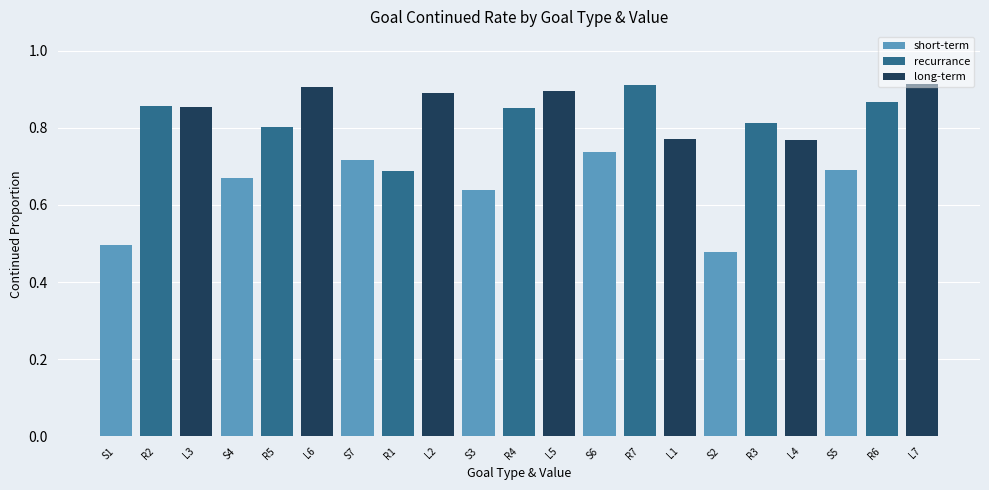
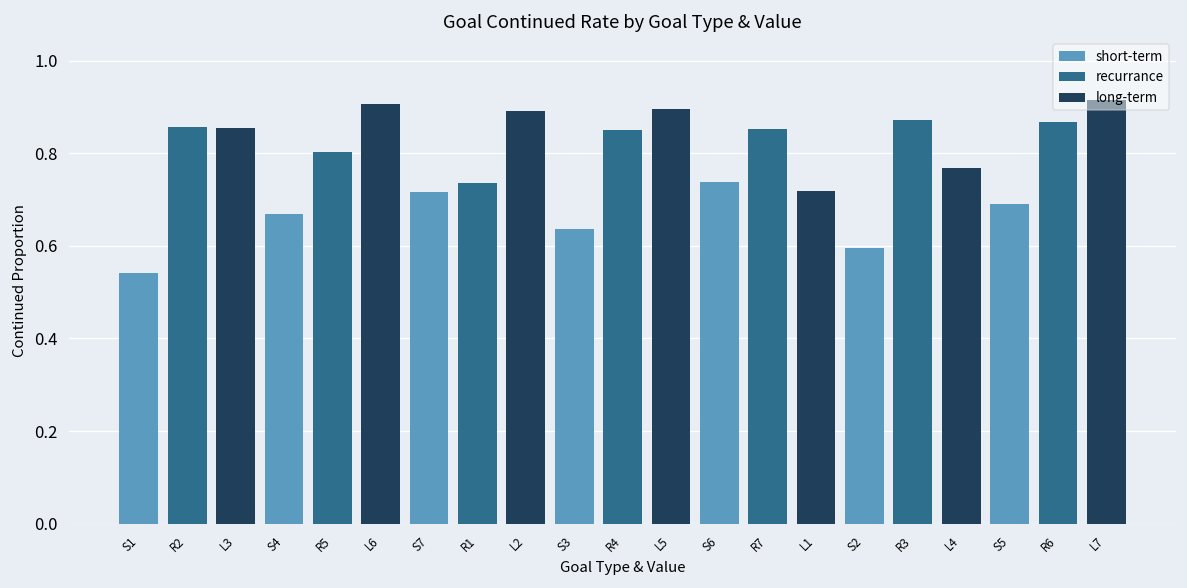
  {
-   "S1": 0.50,
+   "S1": 0.54,
    "R2": 0.86,
    "L3": 0.85,
    "S4": 0.67,
    "R5": 0.80,
    "L6": 0.91,
    "S7": 0.72,
-   "R1": 0.69,
+   "R1": 0.74,
    "L2": 0.89,
    "S3": 0.64,
    "R4": 0.85,
    "L5": 0.90,
    "S6": 0.74,
-   "R7": 0.91,
-   "L1": 0.77,
-   "S2": 0.48,
-   "R3": 0.81,
+   "R7": 0.85,
+   "L1": 0.72,
+   "S2": 0.60,
+   "R3": 0.87,
    "L4": 0.77,
    "S5": 0.69,
    "R6": 0.87
  }
